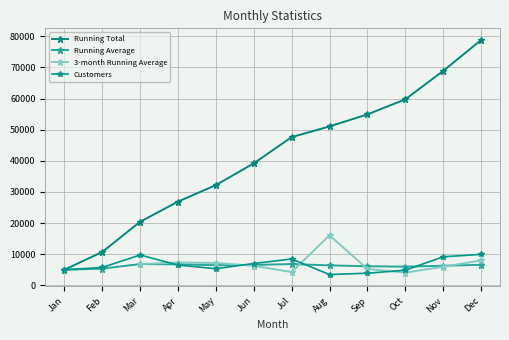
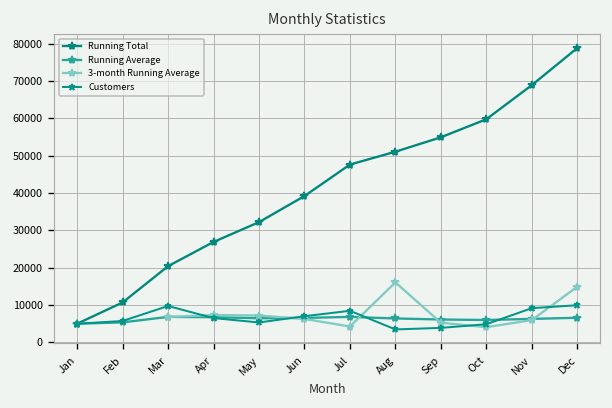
  {
    "3-month Running Average": {
      "Jul": 4000,
      "Aug": 16000,
      "Sep": 5000,
-     "Dec": 8000
+     "Dec": 15000
    }
  }
